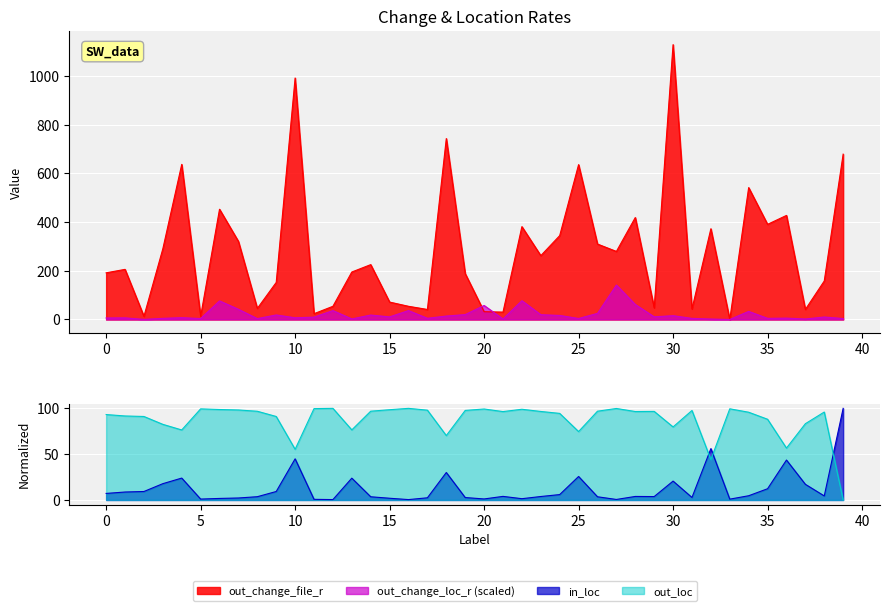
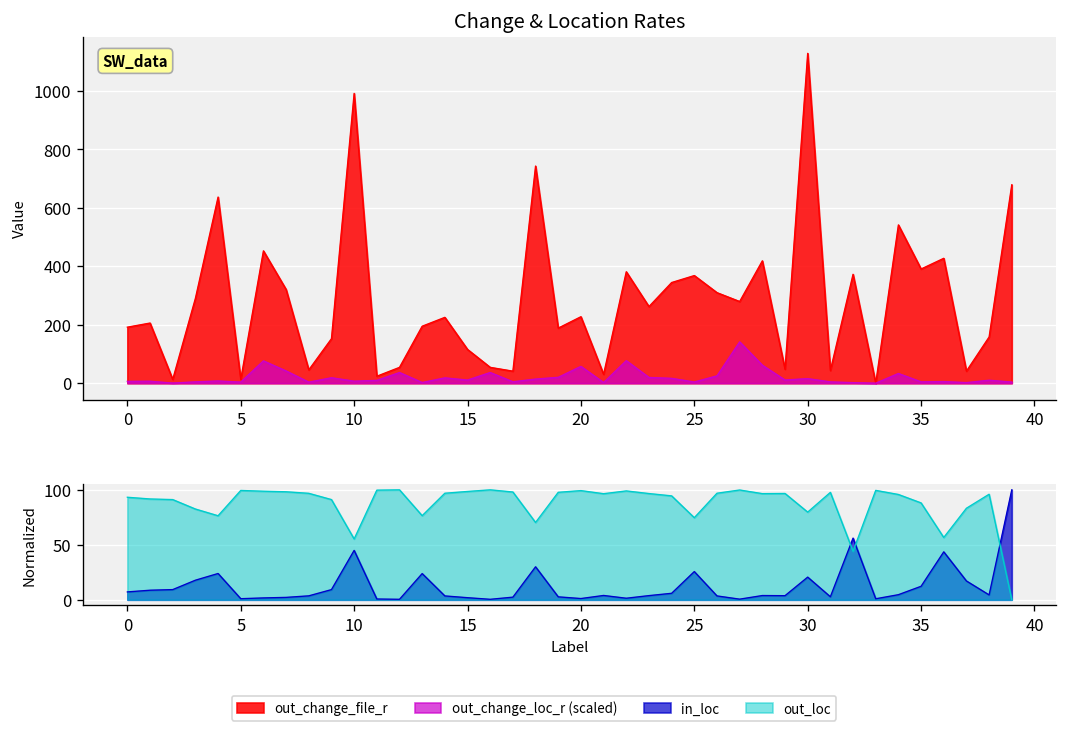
  {
    "Change & Location Rates": {
      "out_change_file_r": {
        "0": 190,
        "10": 990,
-       "15": 70,
-       "20": 30,
-       "25": 640,
+       "15": 120,
+       "20": 230,
+       "25": 370,
        "30": 1130,
        "35": 390
      },
      "out_change_loc_r (scaled)": {
        "0": 10,
        "10": 10,
        "15": 10,
        "20": 60,
        "25": 0,
        "30": 20,
        "35": 0
      }
    }
  }
